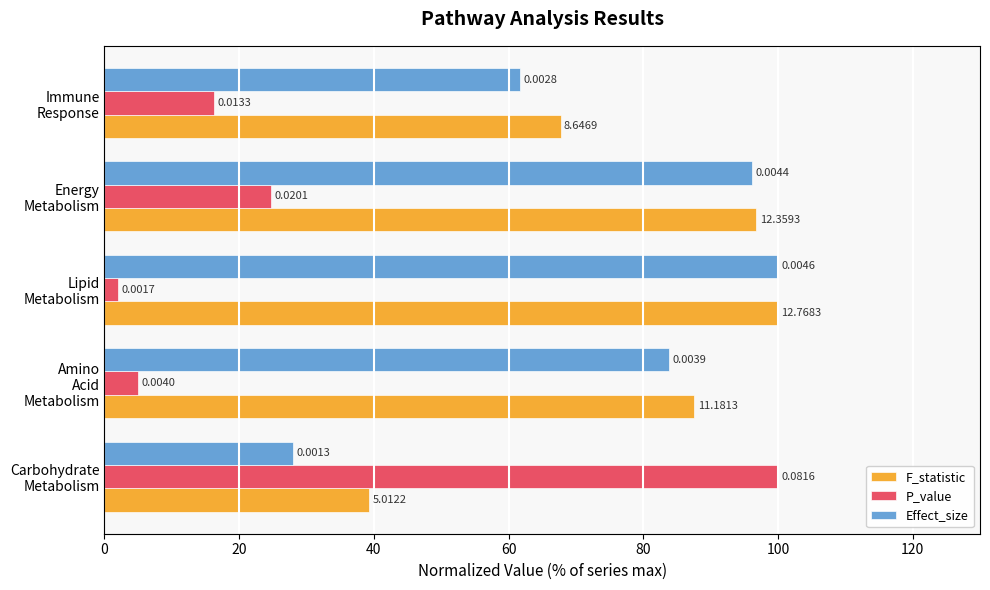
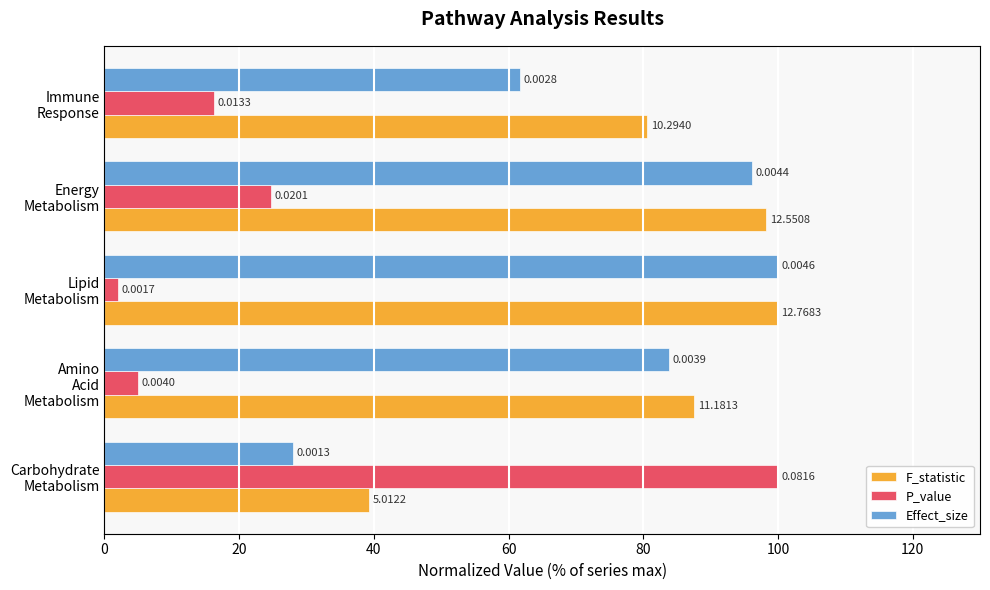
  {
    "F_statistic": {
-     "Immune Response": 8.6469,
-     "Energy Metabolism": 12.3593
+     "Immune Response": 10.2940,
+     "Energy Metabolism": 12.5508
    }
  }
